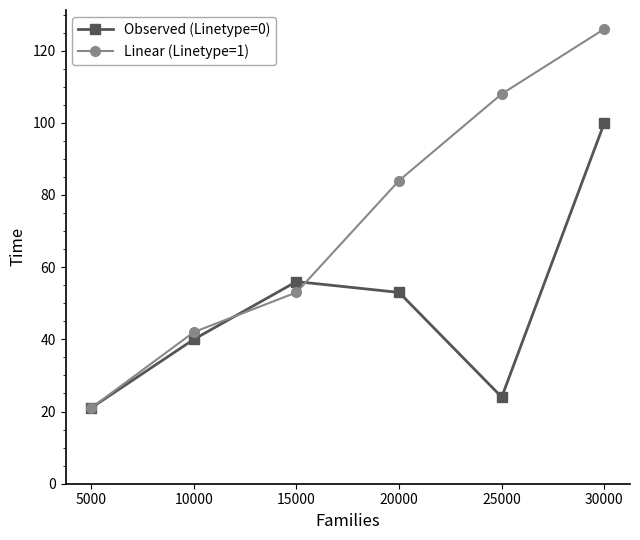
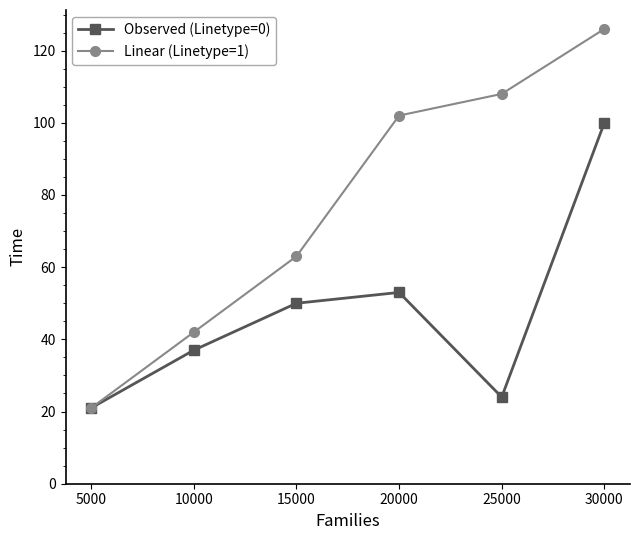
  {
    "Observed (Linetype=0)": {
-     "10000": 40,
-     "15000": 56,
+     "10000": 37,
+     "15000": 50,
      "20000": 53,
      "25000": 24,
      "30000": 100
    },
    "Linear (Linetype=1)": {
      "10000": 42,
-     "15000": 53,
-     "20000": 84,
+     "15000": 63,
+     "20000": 102,
      "25000": 108,
      "30000": 126
    }
  }
